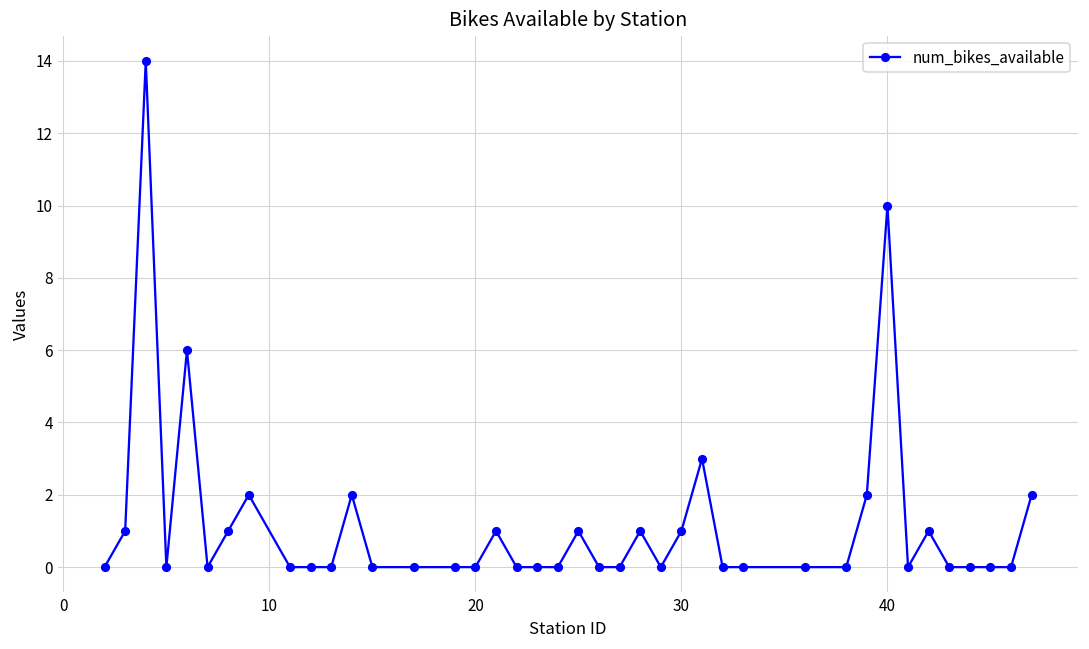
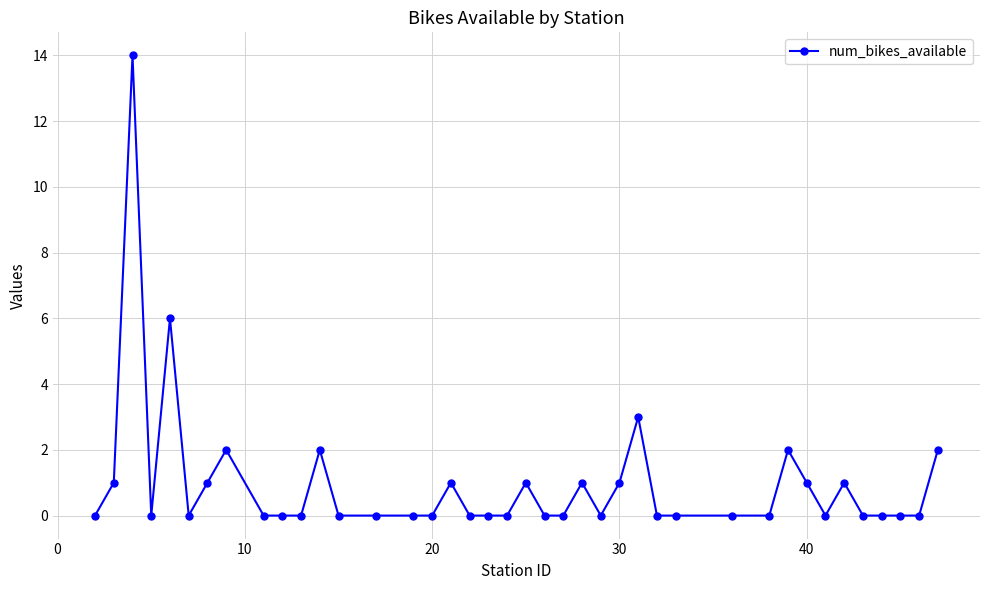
  {
    "20": 0,
    "30": 1,
-   "40": 10
+   "40": 1
  }
